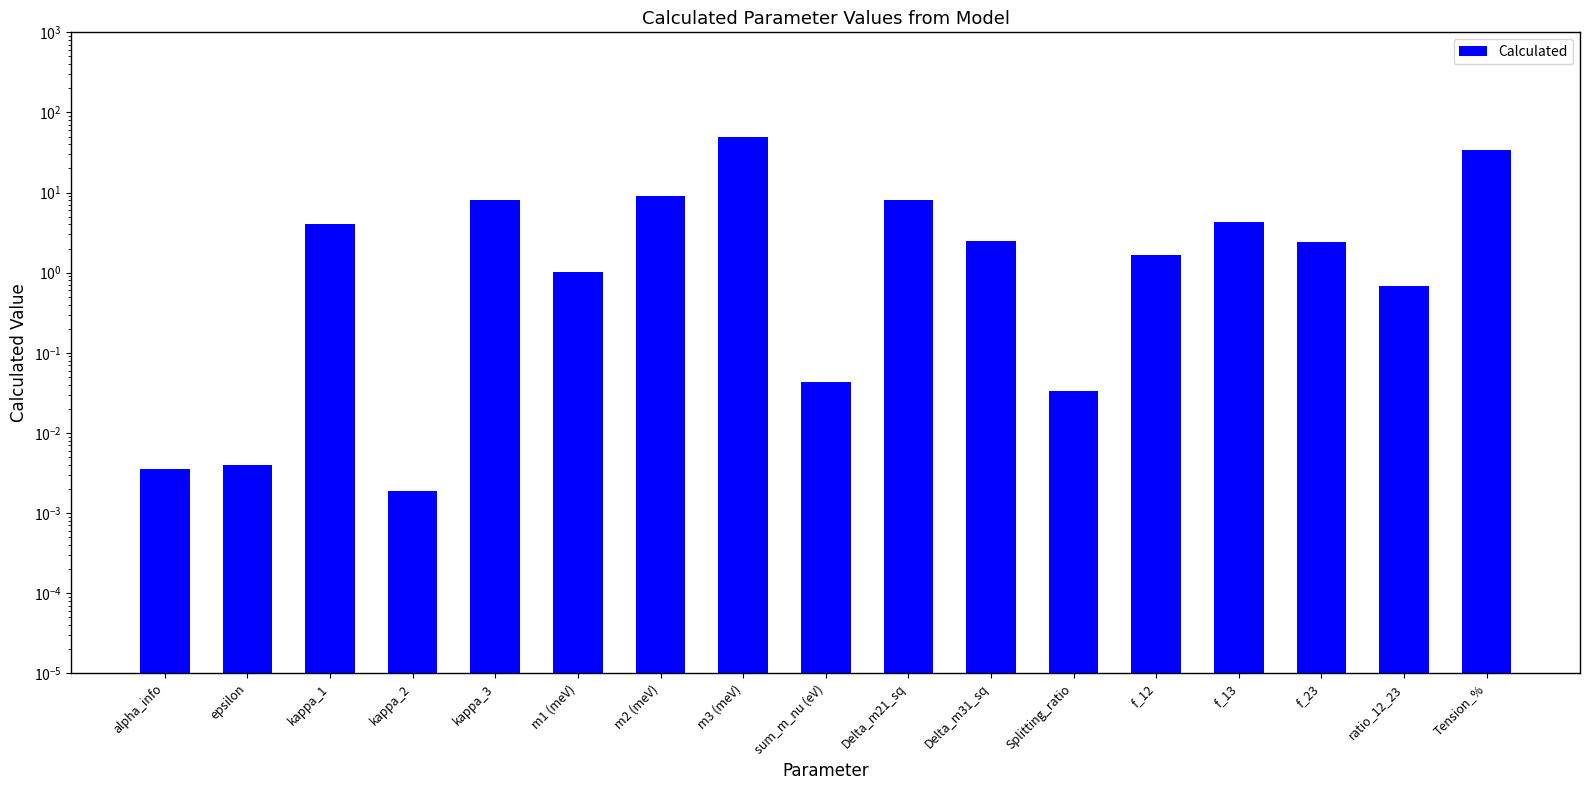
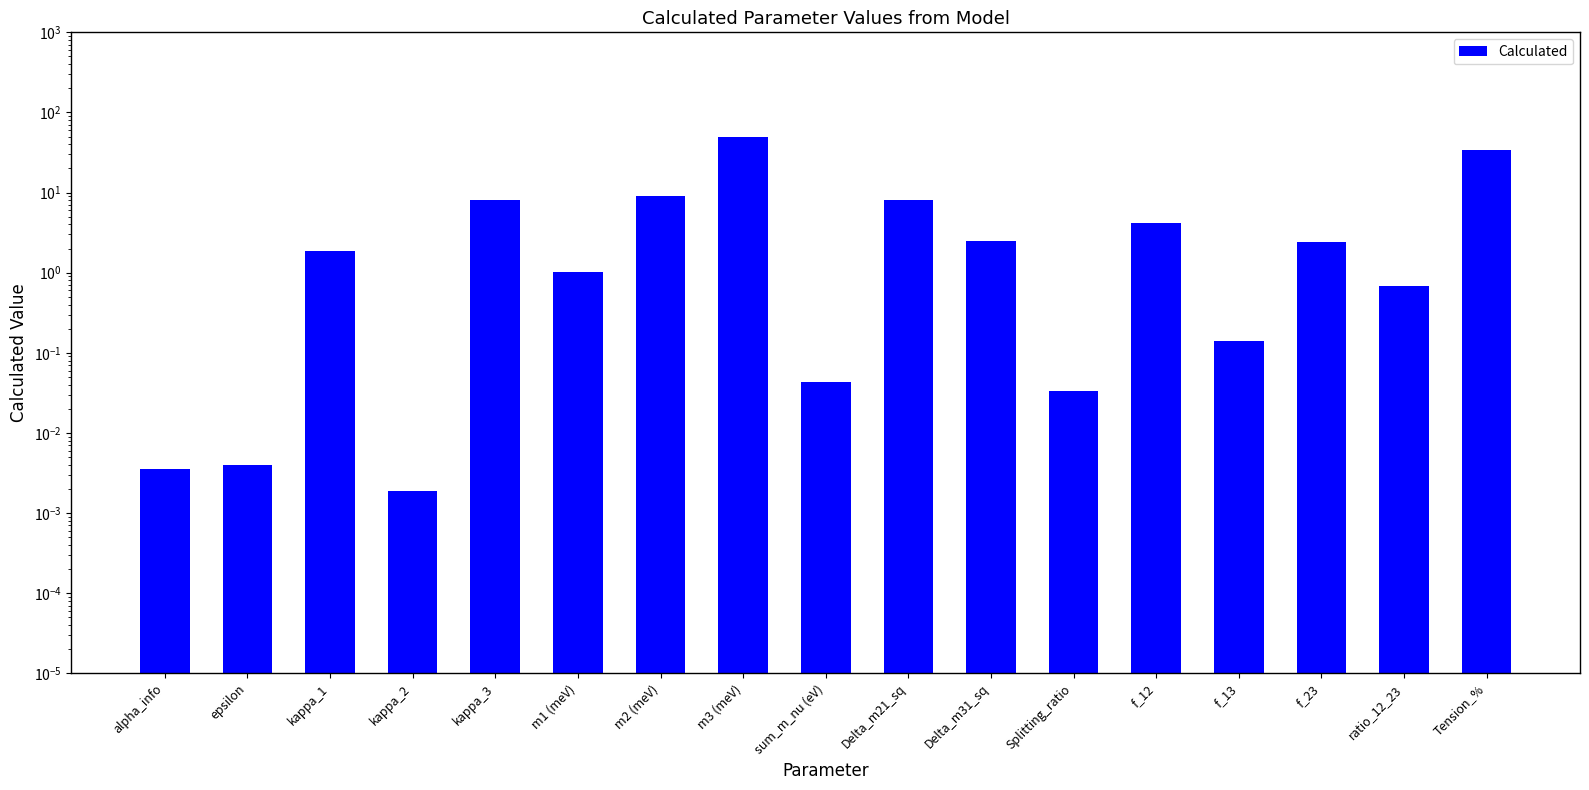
  {
    "alpha_info": 0.004,
    "epsilon": 0.004,
-   "kappa_1": 4,
+   "kappa_1": 1.9,
    "kappa_2": 0.0019,
    "kappa_3": 8,
    "m1 (meV)": 1.0,
    "m2 (meV)": 9,
    "m3 (meV)": 50,
    "sum_m_nu (eV)": 0.04,
    "Delta_m21_sq": 8,
    "Delta_m31_sq": 2.5,
    "Splitting_ratio": 0.033,
-   "f_12": 1.7,
-   "f_13": 4,
+   "f_12": 4,
+   "f_13": 0.14,
    "f_23": 2.4,
    "ratio_12_23": 0.7,
    "Tension_%": 34
  }
